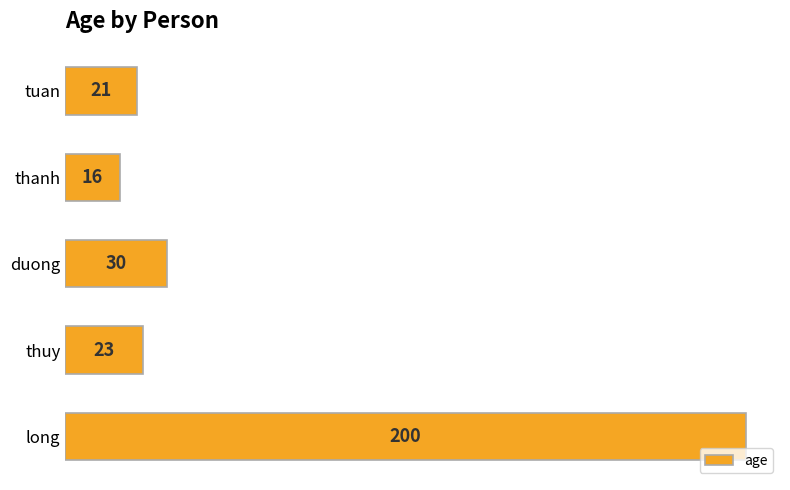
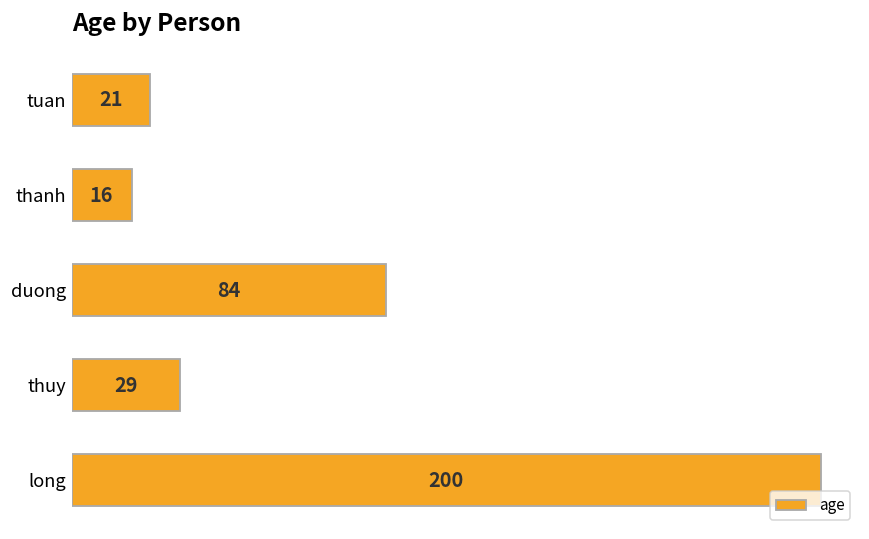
  {
    "tuan": 21,
    "thanh": 16,
-   "duong": 30,
-   "thuy": 23,
+   "duong": 84,
+   "thuy": 29,
    "long": 200
  }
